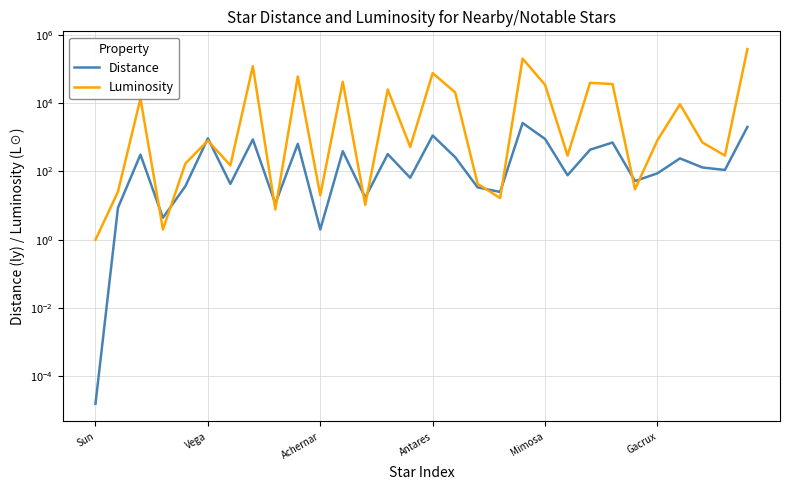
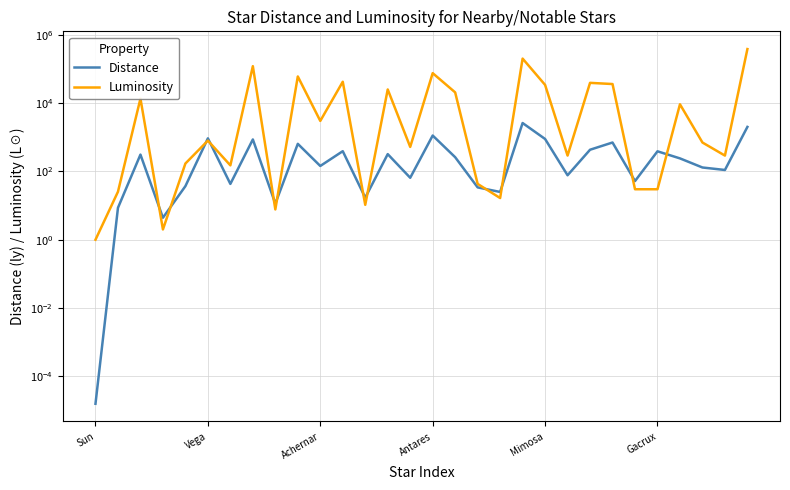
  {
    "Distance": {
      "Sun": 0.00002,
-     "Achernar": 2,
+     "Achernar": 140,
      "Antares": 1100,
      "Mimosa": 900,
-     "Gacrux": 90
+     "Gacrux": 400
    },
    "Luminosity": {
      "Sun": 1,
-     "Achernar": 20,
+     "Achernar": 3000,
      "Antares": 80000,
      "Mimosa": 30000,
-     "Gacrux": 800
+     "Gacrux": 30
    }
  }
